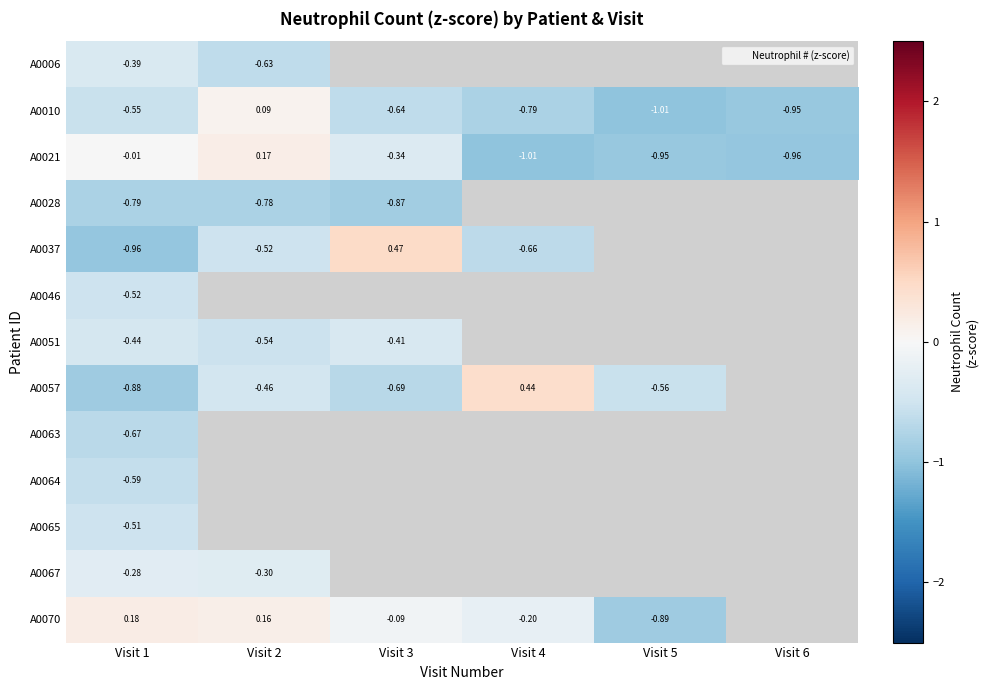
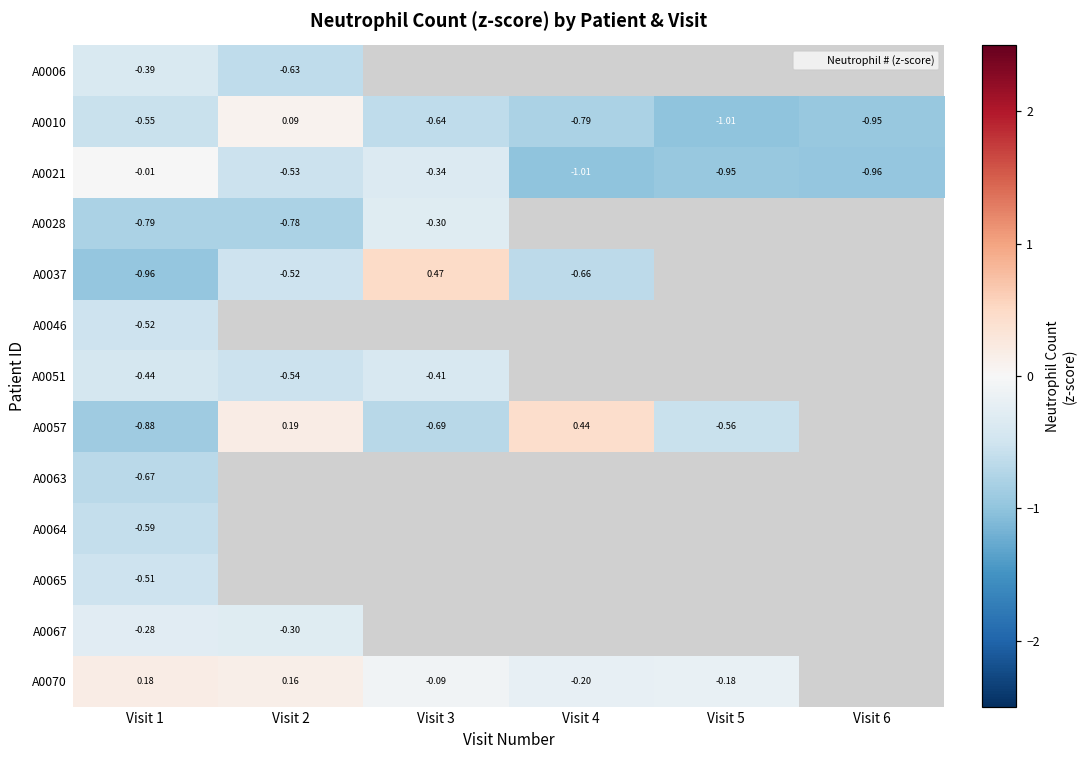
  {
    "A0006": {
      "Visit 1": -0.39,
      "Visit 2": -0.63
    },
    "A0010": {
      "Visit 1": -0.55,
      "Visit 2": 0.09,
      "Visit 3": -0.64,
      "Visit 4": -0.79,
      "Visit 5": -1.01,
      "Visit 6": -0.95
    },
    "A0021": {
      "Visit 1": -0.01,
-     "Visit 2": 0.17,
+     "Visit 2": -0.53,
      "Visit 3": -0.34,
      "Visit 4": -1.01,
      "Visit 5": -0.95,
      "Visit 6": -0.96
    },
    "A0028": {
      "Visit 1": -0.79,
      "Visit 2": -0.78,
-     "Visit 3": -0.87
+     "Visit 3": -0.30
    },
    "A0037": {
      "Visit 1": -0.96,
      "Visit 2": -0.52,
      "Visit 3": 0.47,
      "Visit 4": -0.66
    },
    "A0046": {
      "Visit 1": -0.52
    },
    "A0051": {
      "Visit 1": -0.44,
      "Visit 2": -0.54,
      "Visit 3": -0.41
    },
    "A0057": {
      "Visit 1": -0.88,
-     "Visit 2": -0.46,
+     "Visit 2": 0.19,
      "Visit 3": -0.69,
      "Visit 4": 0.44,
      "Visit 5": -0.56
    },
    "A0063": {
      "Visit 1": -0.67
    },
    "A0064": {
      "Visit 1": -0.59
    },
    "A0065": {
      "Visit 1": -0.51
    },
    "A0067": {
      "Visit 1": -0.28,
      "Visit 2": -0.30
    },
    "A0070": {
      "Visit 1": 0.18,
      "Visit 2": 0.16,
      "Visit 3": -0.09,
      "Visit 4": -0.20,
-     "Visit 5": -0.89
+     "Visit 5": -0.18
    }
  }
